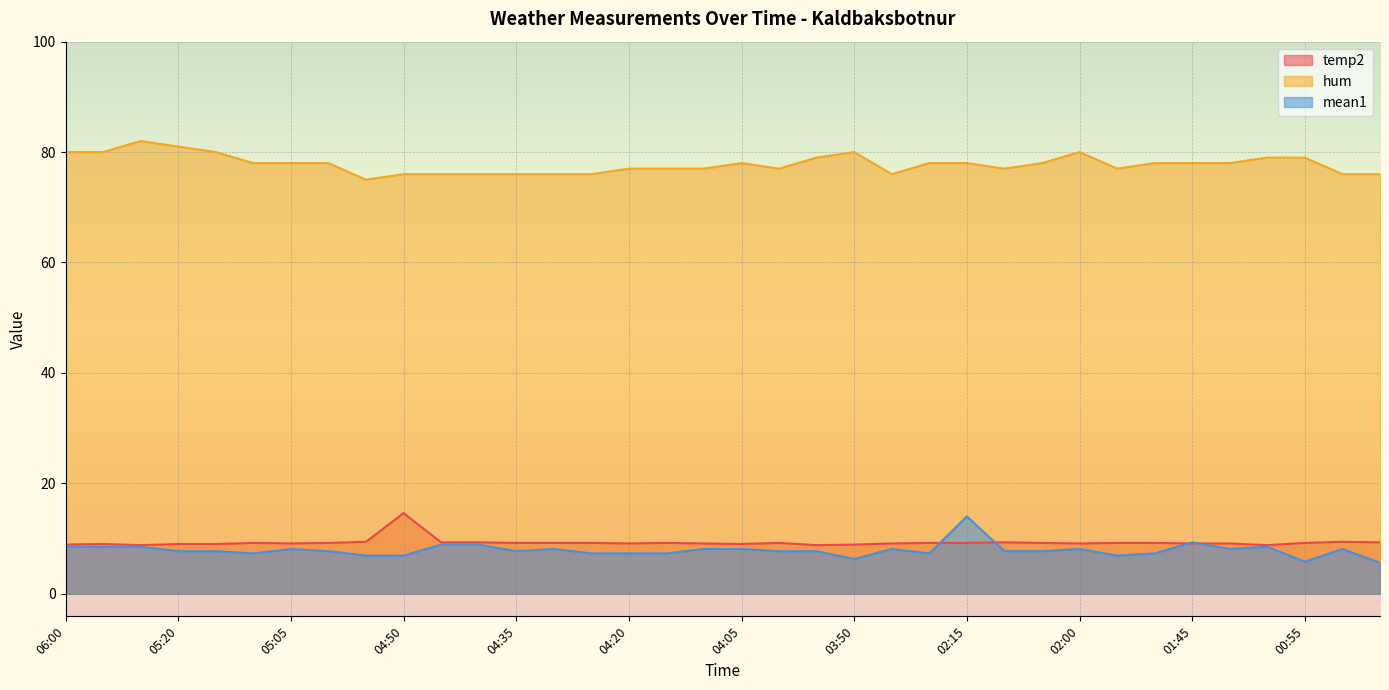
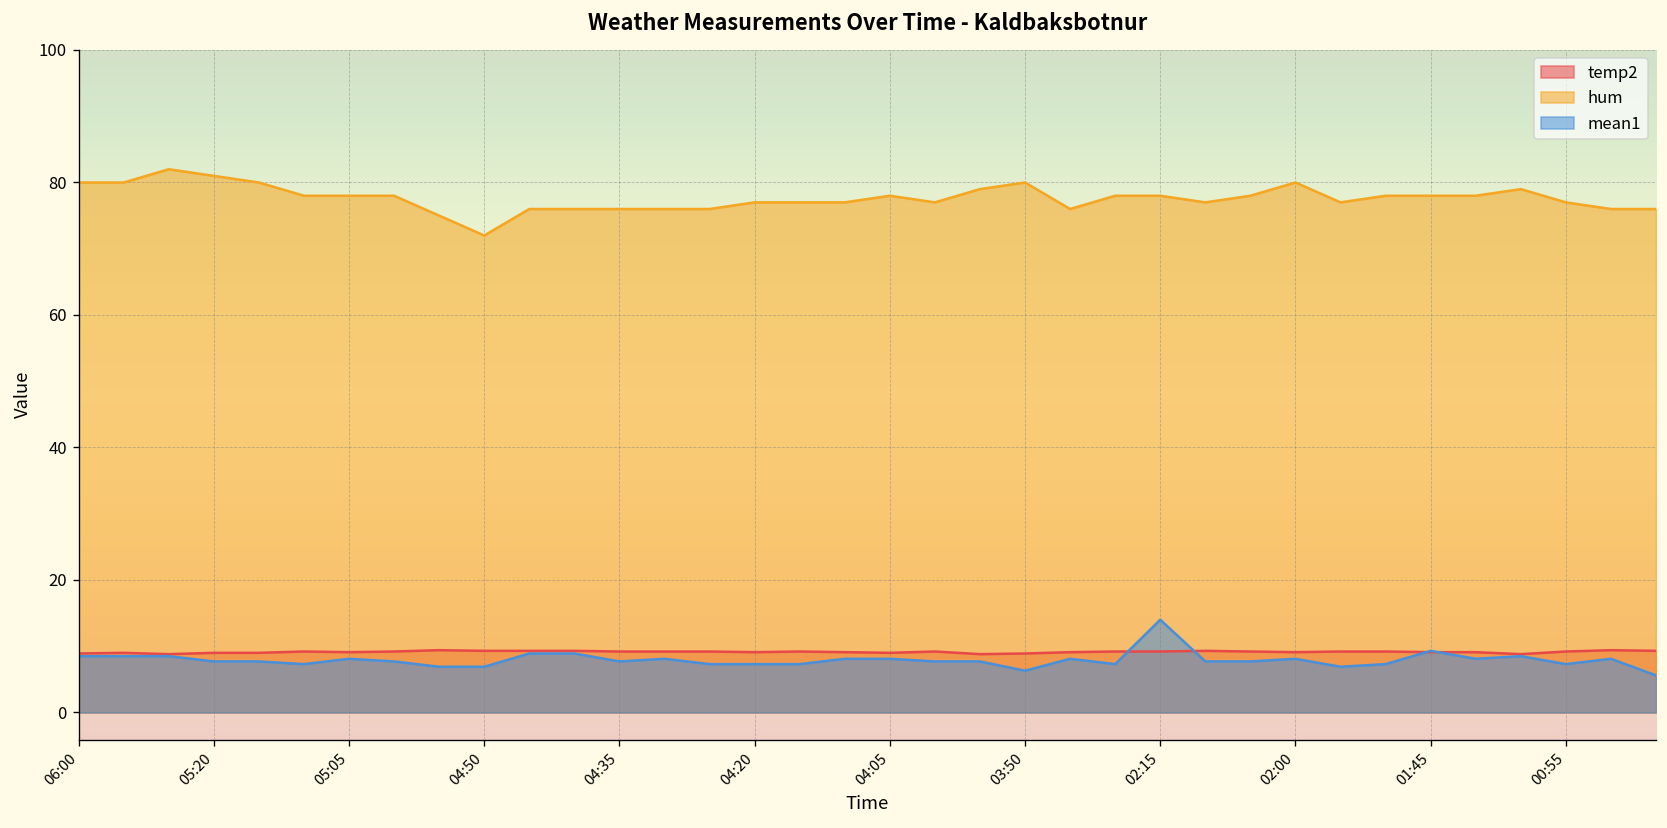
  {
    "temp2": {
      "05:20": 9,
      "05:05": 9,
-     "04:50": 15,
+     "04:50": 9,
      "04:35": 9,
      "04:20": 9,
      "04:05": 9,
      "03:50": 9,
      "02:15": 9,
      "02:00": 9,
      "00:55": 9
    },
    "hum": {
      "06:00": 80,
      "05:20": 81,
      "05:05": 78,
-     "04:50": 76,
+     "04:50": 72,
      "04:35": 76,
      "04:20": 77,
      "04:05": 78,
      "03:50": 80,
      "02:15": 78,
      "02:00": 80,
      "01:45": 78,
-     "00:55": 79
+     "00:55": 77
    },
    "mean1": {
      "05:20": 8,
      "05:05": 8,
      "04:50": 7,
      "04:35": 8,
      "04:20": 7,
      "04:05": 8,
      "03:50": 6,
      "02:15": 14,
      "02:00": 8,
-     "00:55": 6
+     "00:55": 7
    }
  }
